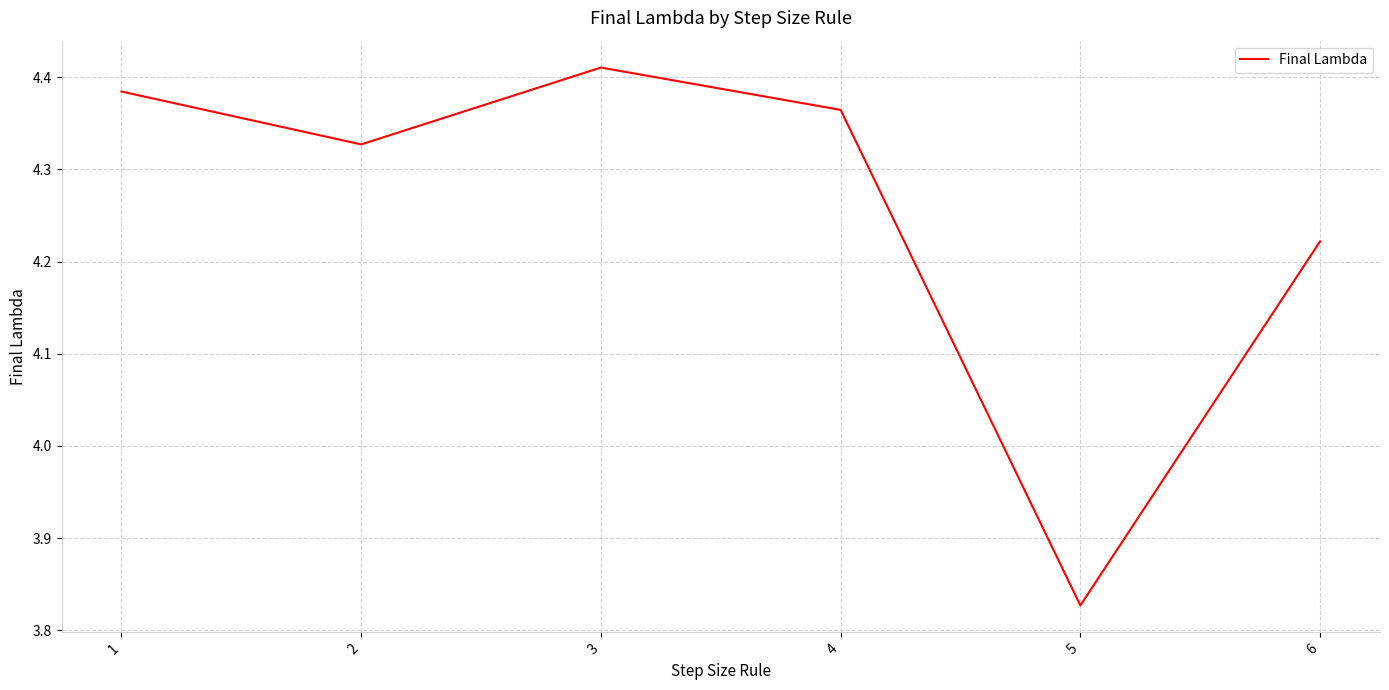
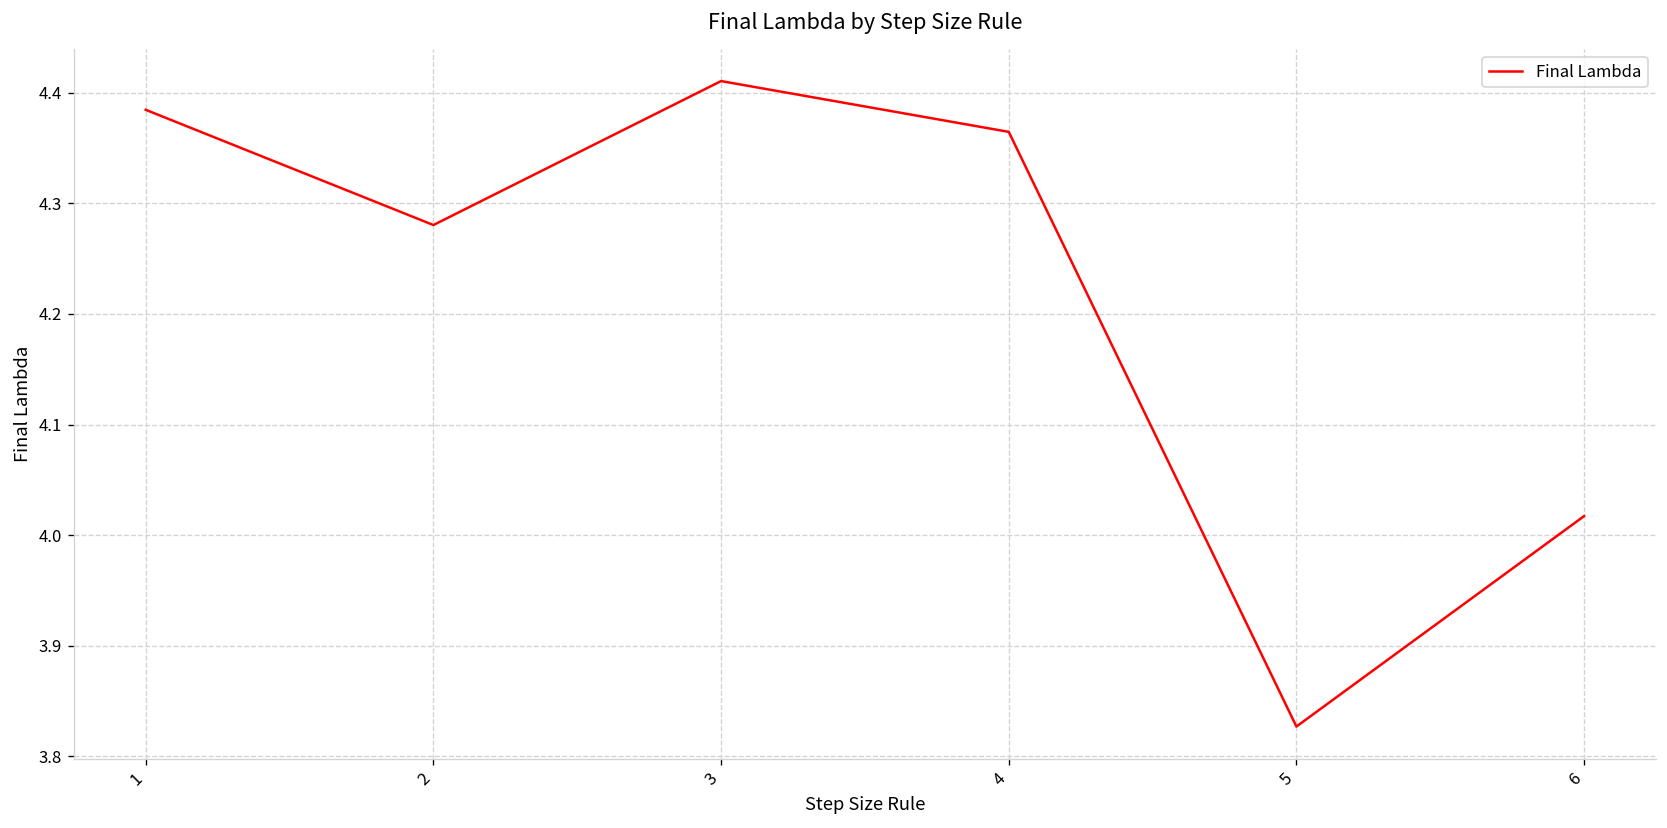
  {
    "1": 4.38,
-   "2": 4.33,
+   "2": 4.28,
    "3": 4.41,
    "4": 4.36,
    "5": 3.83,
-   "6": 4.22
+   "6": 4.02
  }
